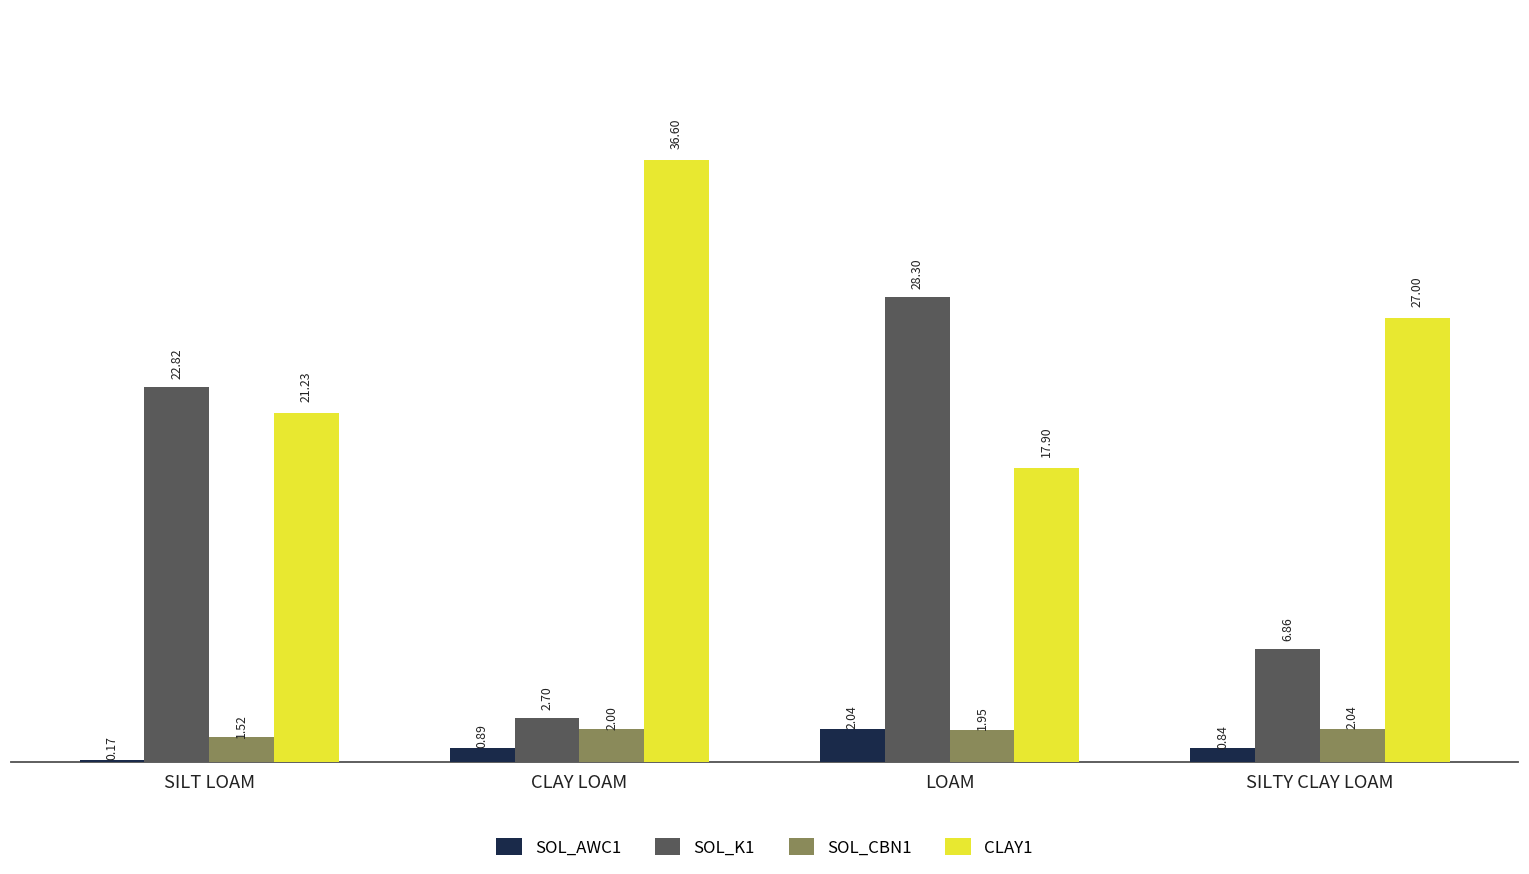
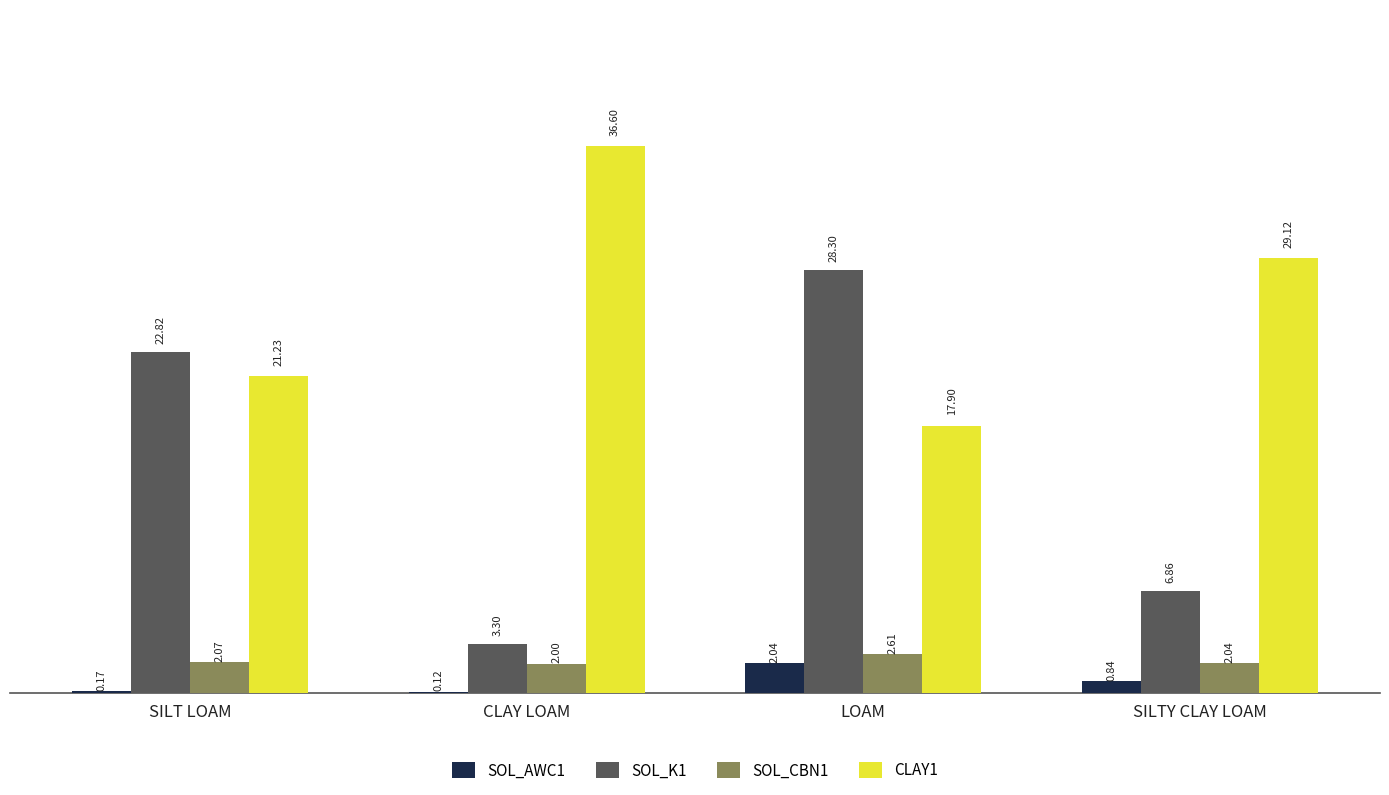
  {
    "SOL_AWC1": {
      "SILT LOAM": 0.17,
-     "CLAY LOAM": 0.89,
+     "CLAY LOAM": 0.12,
      "LOAM": 2.04,
      "SILTY CLAY LOAM": 0.84
    },
    "SOL_K1": {
      "SILT LOAM": 22.82,
-     "CLAY LOAM": 2.70,
+     "CLAY LOAM": 3.30,
      "LOAM": 28.30,
      "SILTY CLAY LOAM": 6.86
    },
    "SOL_CBN1": {
-     "SILT LOAM": 1.52,
+     "SILT LOAM": 2.07,
      "CLAY LOAM": 2.00,
-     "LOAM": 1.95,
+     "LOAM": 2.61,
      "SILTY CLAY LOAM": 2.04
    },
    "CLAY1": {
      "SILT LOAM": 21.23,
      "CLAY LOAM": 36.60,
      "LOAM": 17.90,
-     "SILTY CLAY LOAM": 27.00
+     "SILTY CLAY LOAM": 29.12
    }
  }
